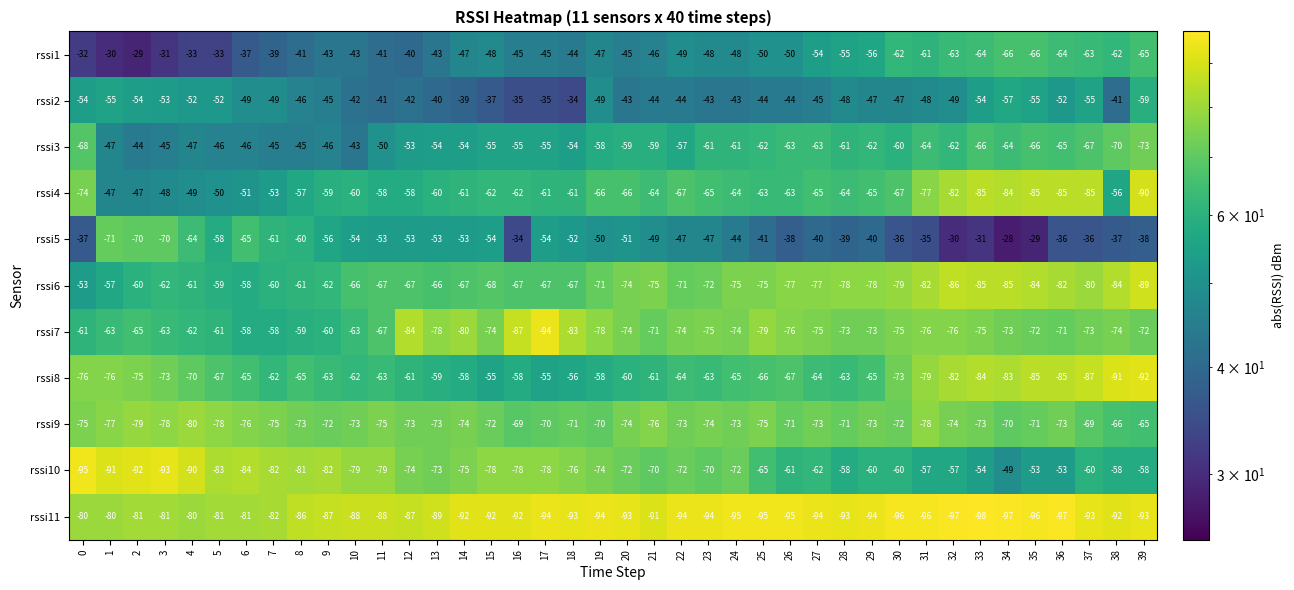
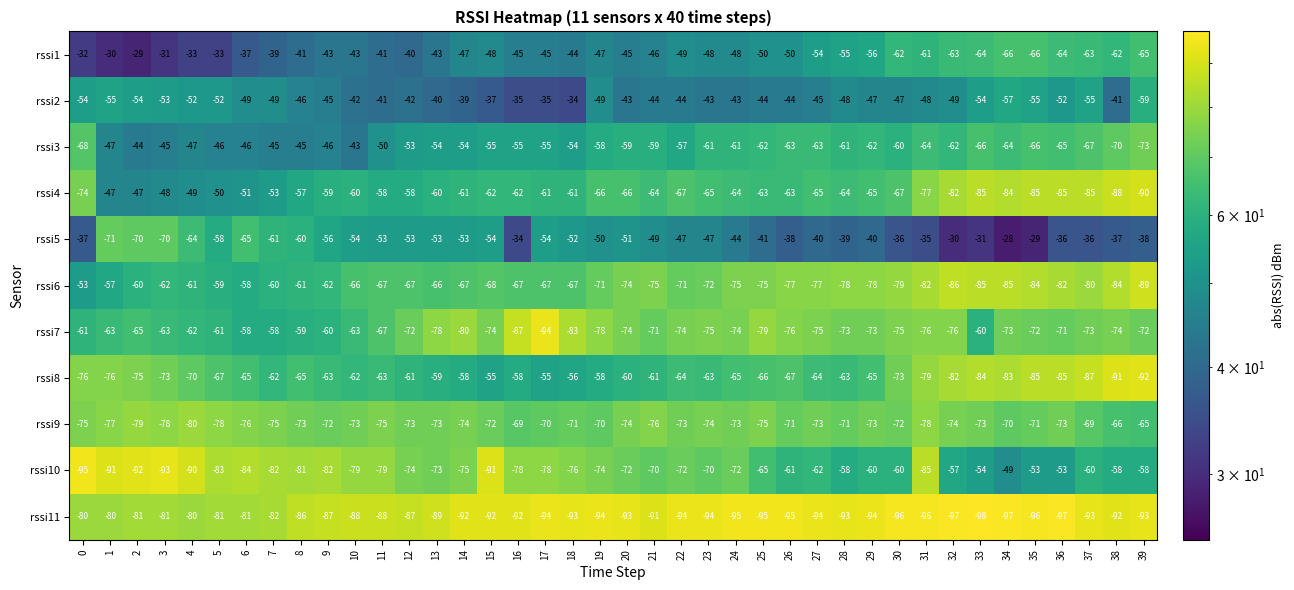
  {
    "rssi4": {
      "0": -74,
      "1": -47,
      "2": -47,
      "3": -48,
      "4": -49,
      "5": -50,
      "6": -51,
      "7": -53,
      "8": -57,
      "9": -59,
      "10": -60,
      "11": -58,
      "12": -58,
      "13": -60,
      "14": -61,
      "15": -62,
      "16": -62,
      "17": -61,
      "18": -61,
      "19": -66,
      "20": -66,
      "21": -64,
      "22": -67,
      "23": -65,
      "24": -64,
      "25": -63,
      "26": -63,
      "27": -65,
      "28": -64,
      "29": -65,
      "30": -67,
      "31": -77,
      "32": -82,
      "33": -85,
      "34": -84,
      "35": -85,
      "36": -85,
      "37": -85,
-     "38": -56,
+     "38": -88,
      "39": -90
    },
    "rssi7": {
      "0": -61,
      "1": -63,
      "2": -65,
      "3": -63,
      "4": -62,
      "5": -61,
      "6": -58,
      "7": -58,
      "8": -59,
      "9": -60,
      "10": -63,
      "11": -67,
-     "12": -84,
+     "12": -72,
      "13": -78,
      "14": -80,
      "15": -74,
      "16": -87,
      "17": -94,
      "18": -83,
      "19": -78,
      "20": -74,
      "21": -71,
      "22": -74,
      "23": -75,
      "24": -74,
      "25": -79,
      "26": -76,
      "27": -75,
      "28": -73,
      "29": -73,
      "30": -75,
      "31": -76,
      "32": -76,
-     "33": -75,
+     "33": -60,
      "34": -73,
      "35": -72,
      "36": -71,
      "37": -73,
      "38": -74,
      "39": -72
    },
    "rssi10": {
      "0": -95,
      "1": -91,
      "2": -92,
      "3": -93,
      "4": -90,
      "5": -83,
      "6": -84,
      "7": -82,
      "8": -81,
      "9": -82,
      "10": -79,
      "11": -79,
      "12": -74,
      "13": -73,
      "14": -75,
-     "15": -78,
+     "15": -91,
      "16": -78,
      "17": -78,
      "18": -76,
      "19": -74,
      "20": -72,
      "21": -70,
      "22": -72,
      "23": -70,
      "24": -72,
      "25": -65,
      "26": -61,
      "27": -62,
      "28": -58,
      "29": -60,
      "30": -60,
-     "31": -57,
+     "31": -85,
      "32": -57,
      "33": -54,
      "34": -49,
      "35": -53,
      "36": -53,
      "37": -60,
      "38": -58,
      "39": -58
    }
  }
